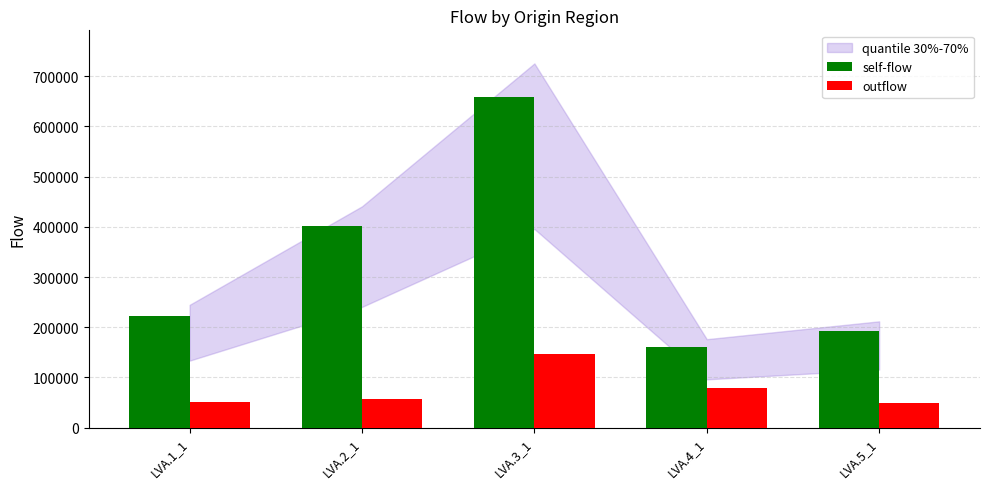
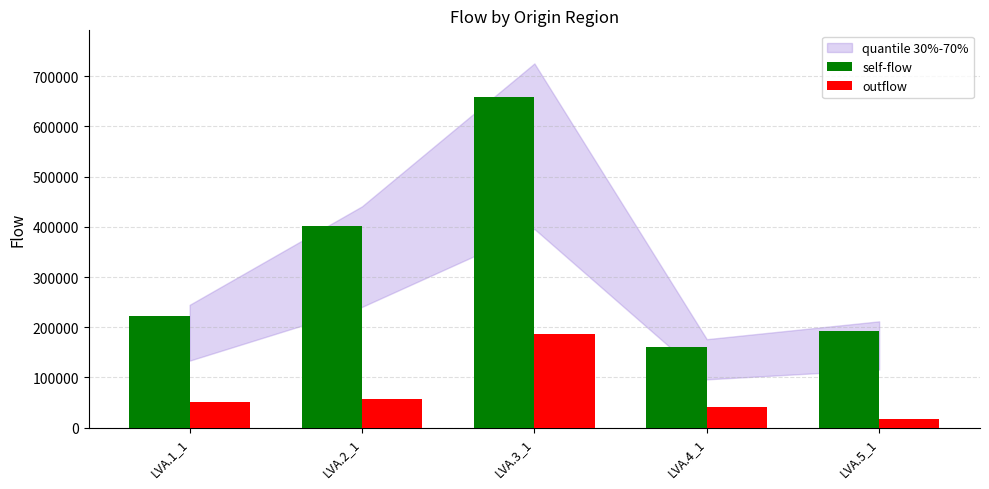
  {
    "self-flow": {
      "LVA.1_1": 220000,
      "LVA.2_1": 400000,
      "LVA.3_1": 660000,
      "LVA.4_1": 160000,
      "LVA.5_1": 190000
    },
    "outflow": {
      "LVA.1_1": 50000,
      "LVA.2_1": 60000,
-     "LVA.3_1": 150000,
-     "LVA.4_1": 80000,
-     "LVA.5_1": 50000
+     "LVA.3_1": 190000,
+     "LVA.4_1": 40000,
+     "LVA.5_1": 20000
    }
  }
